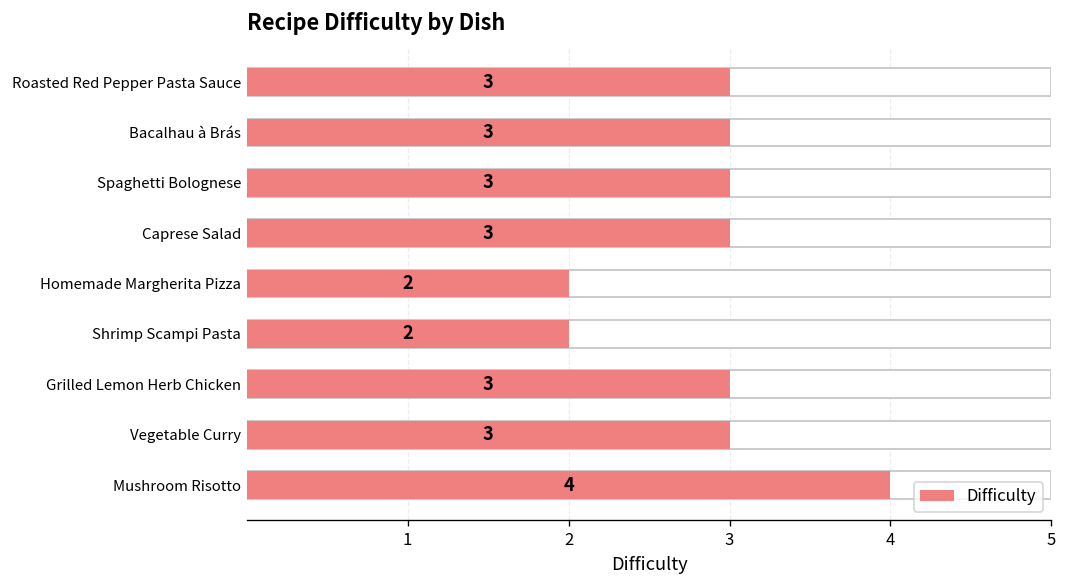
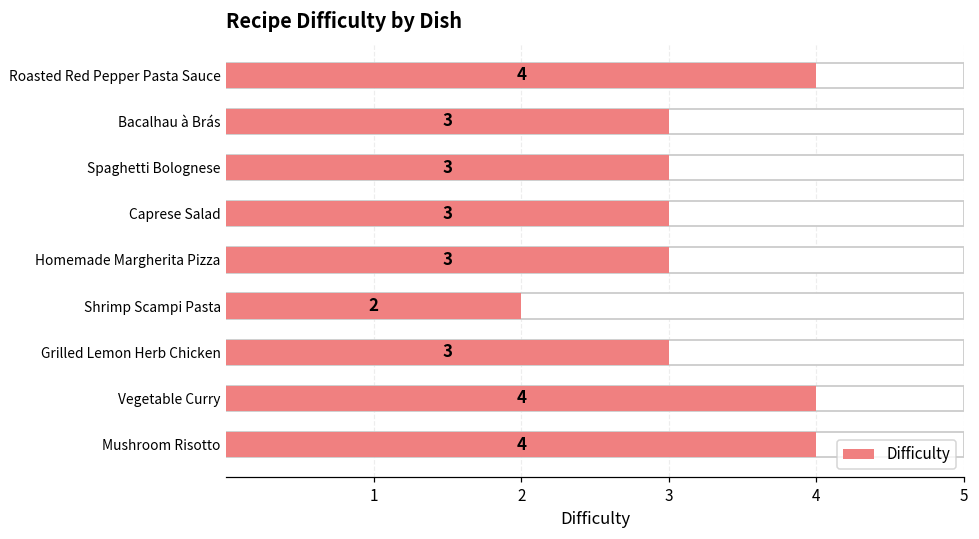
  {
    "Difficulty": {
-     "Roasted Red Pepper Pasta Sauce": 3,
-     "Homemade Margherita Pizza": 2,
-     "Vegetable Curry": 3
+     "Roasted Red Pepper Pasta Sauce": 4,
+     "Homemade Margherita Pizza": 3,
+     "Vegetable Curry": 4
    }
  }
